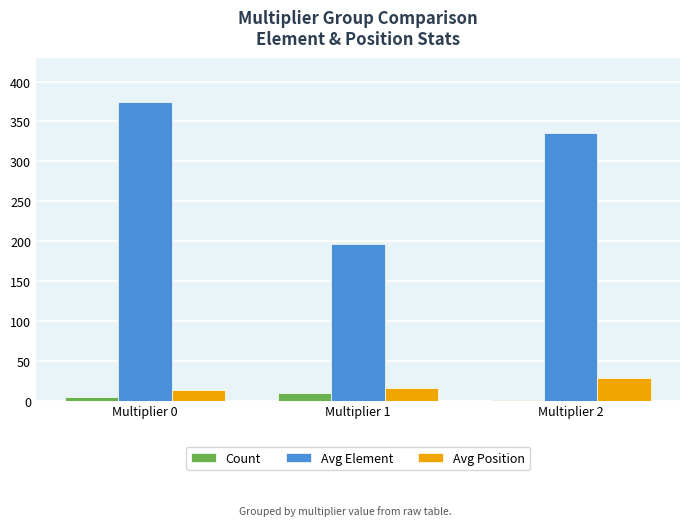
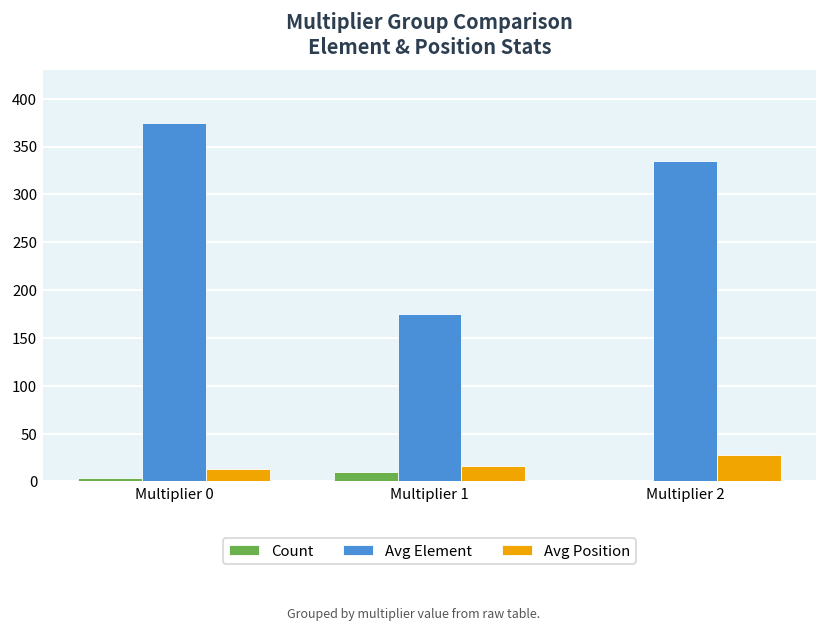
  {
    "Count": {
      "Multiplier 0": 0,
      "Multiplier 1": 10
    },
    "Avg Element": {
      "Multiplier 0": 380,
-     "Multiplier 1": 200,
+     "Multiplier 1": 180,
      "Multiplier 2": 340
    },
    "Avg Position": {
      "Multiplier 0": 10,
      "Multiplier 1": 20,
      "Multiplier 2": 30
    }
  }
